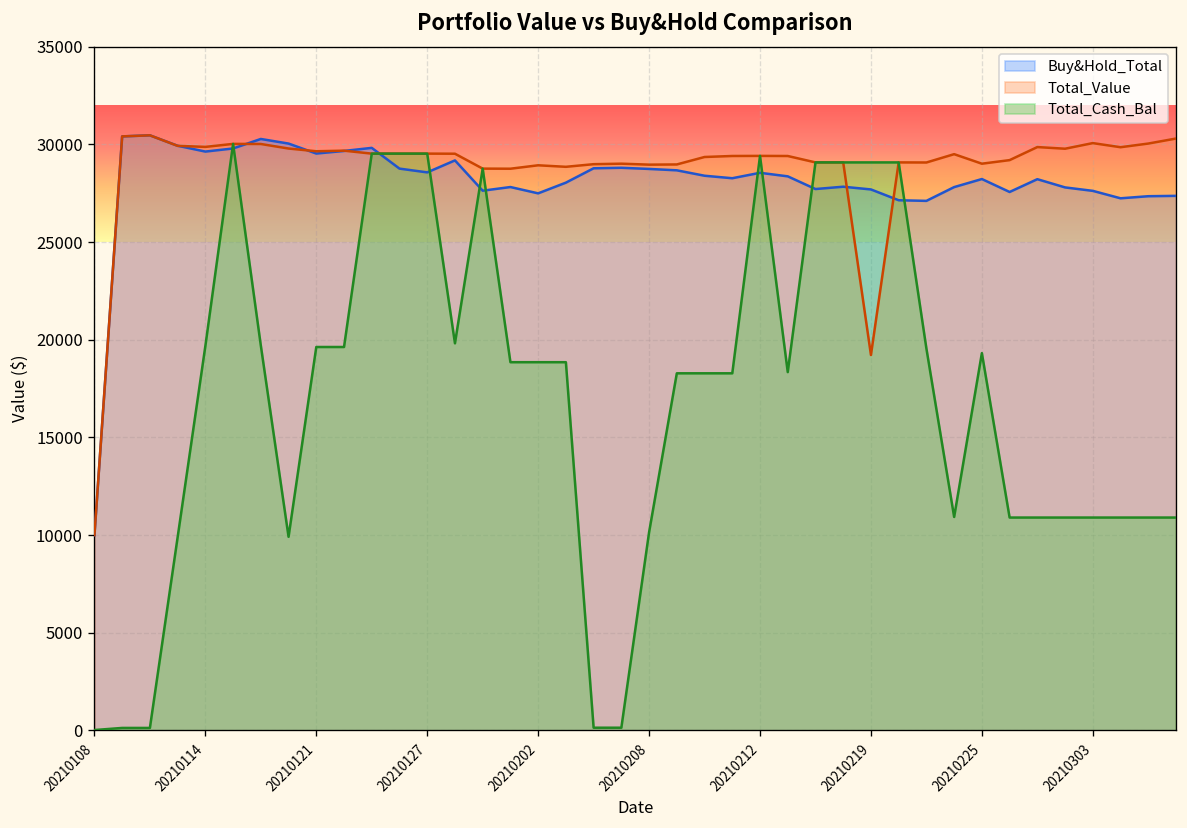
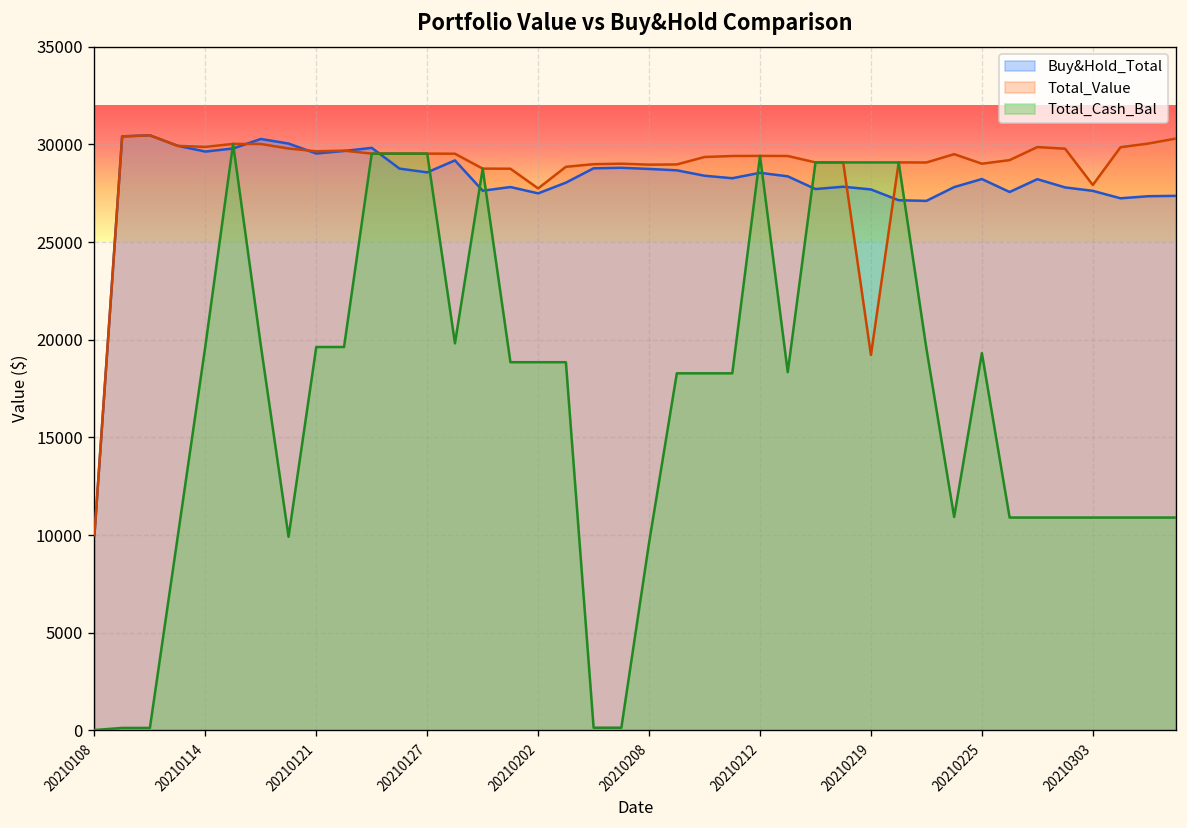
  {
    "Buy&Hold_Total": {
      "20210114": 29600,
      "20210127": 28600,
      "20210202": 27500,
      "20210208": 28700,
      "20210212": 28500,
      "20210219": 27700,
      "20210225": 28200,
      "20210303": 27600
    },
    "Total_Value": {
      "20210114": 29900,
-     "20210202": 28900,
+     "20210202": 27700,
      "20210208": 29000,
      "20210219": 19200,
      "20210225": 29000,
-     "20210303": 30100
+     "20210303": 27900
    },
    "Total_Cash_Bal": {
      "20210108": 0,
      "20210114": 19700,
      "20210121": 19600,
      "20210202": 18800,
-     "20210208": 10100,
+     "20210208": 9600,
      "20210219": 29100,
      "20210225": 19300,
      "20210303": 10900
    }
  }
